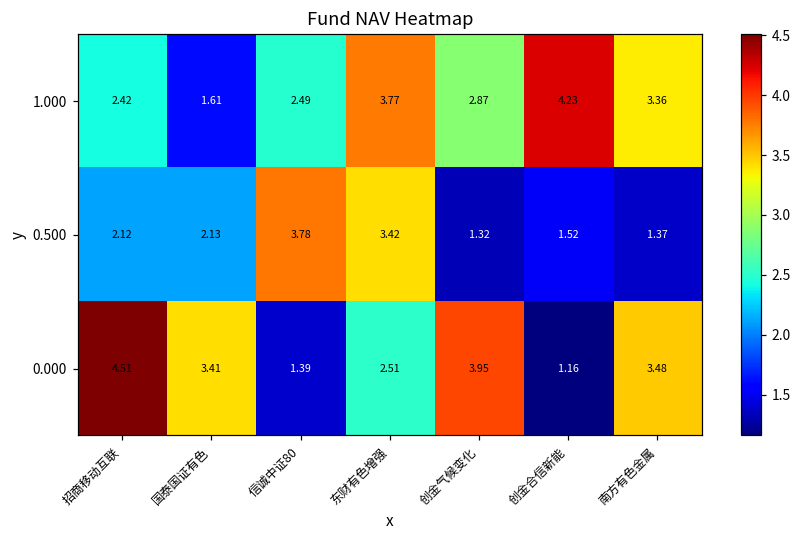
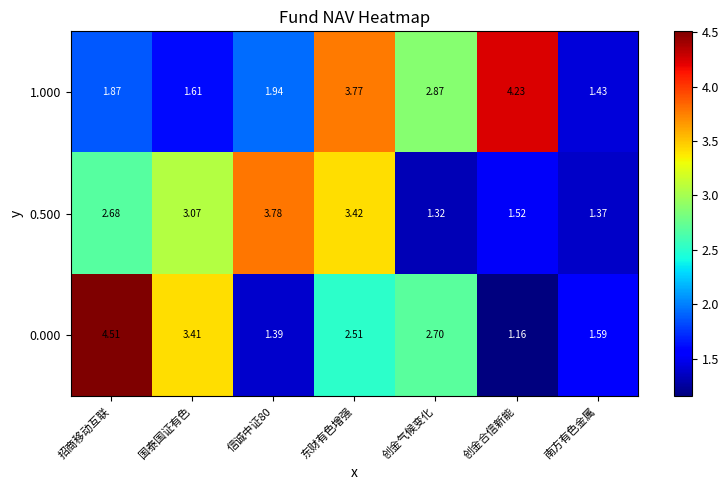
  {
    "1.000": {
-     "招商移动互联": 2.42,
+     "招商移动互联": 1.87,
      "国泰国证有色": 1.61,
-     "信诚中证80": 2.49,
+     "信诚中证80": 1.94,
      "东财有色增强": 3.77,
      "创金气候变化": 2.87,
      "创金合信新能": 4.23,
-     "南方有色金属": 3.36
+     "南方有色金属": 1.43
    },
    "0.500": {
-     "招商移动互联": 2.12,
-     "国泰国证有色": 2.13,
+     "招商移动互联": 2.68,
+     "国泰国证有色": 3.07,
      "信诚中证80": 3.78,
      "东财有色增强": 3.42,
      "创金气候变化": 1.32,
      "创金合信新能": 1.52,
      "南方有色金属": 1.37
    },
    "0.000": {
      "招商移动互联": 4.51,
      "国泰国证有色": 3.41,
      "信诚中证80": 1.39,
      "东财有色增强": 2.51,
-     "创金气候变化": 3.95,
+     "创金气候变化": 2.70,
      "创金合信新能": 1.16,
-     "南方有色金属": 3.48
+     "南方有色金属": 1.59
    }
  }
